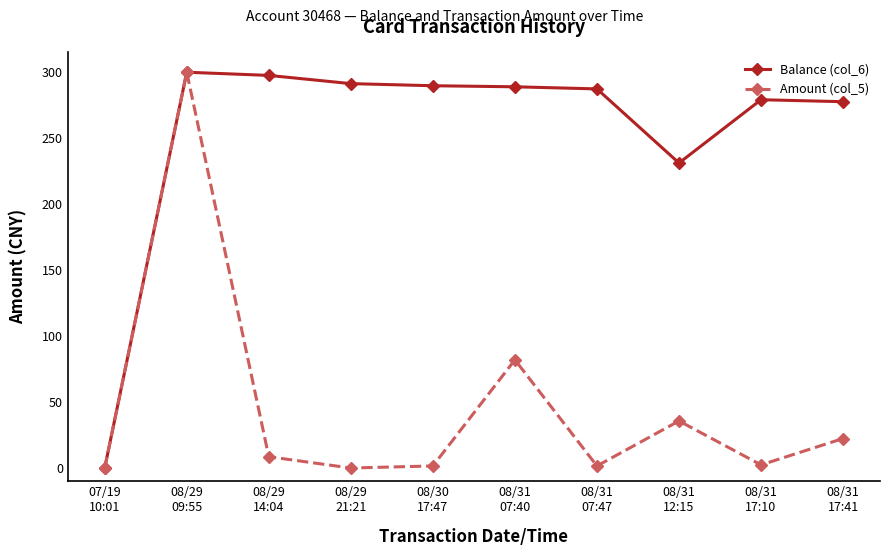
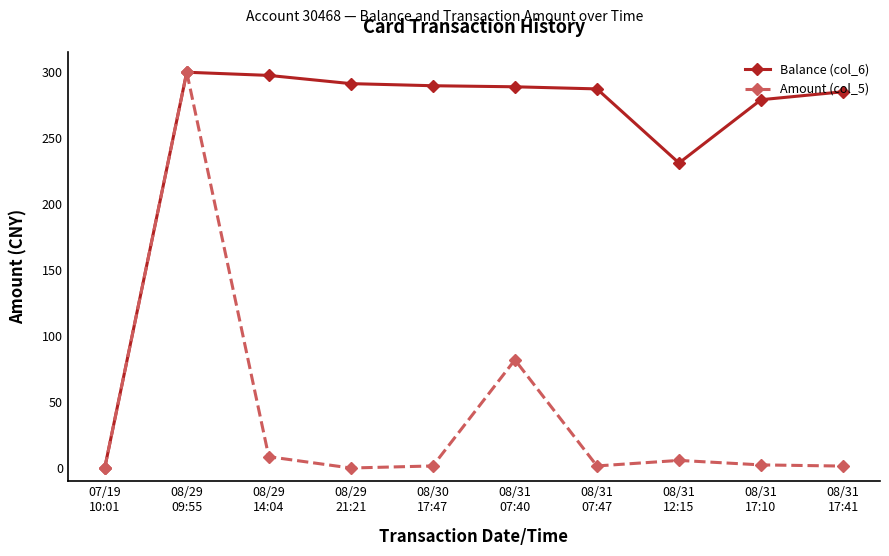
  {
    "Balance (col_6)": {
      "08/29 14:04": 298,
      "08/29 21:21": 291,
      "08/30 17:47": 290,
      "08/31 07:40": 289,
      "08/31 07:47": 287,
      "08/31 12:15": 231,
      "08/31 17:10": 279,
-     "08/31 17:41": 278
+     "08/31 17:41": 285
    },
    "Amount (col_5)": {
      "08/29 14:04": 9,
      "08/29 21:21": 0,
      "08/30 17:47": 2,
      "08/31 07:40": 82,
      "08/31 07:47": 2,
-     "08/31 12:15": 36,
+     "08/31 12:15": 6,
      "08/31 17:10": 2,
-     "08/31 17:41": 22
+     "08/31 17:41": 2
    }
  }
